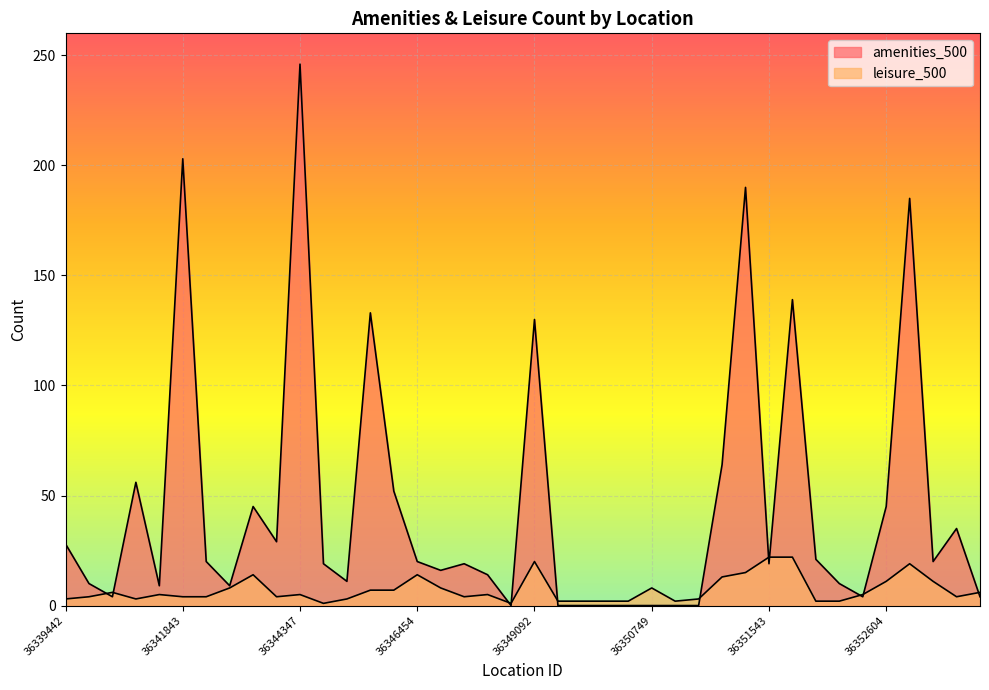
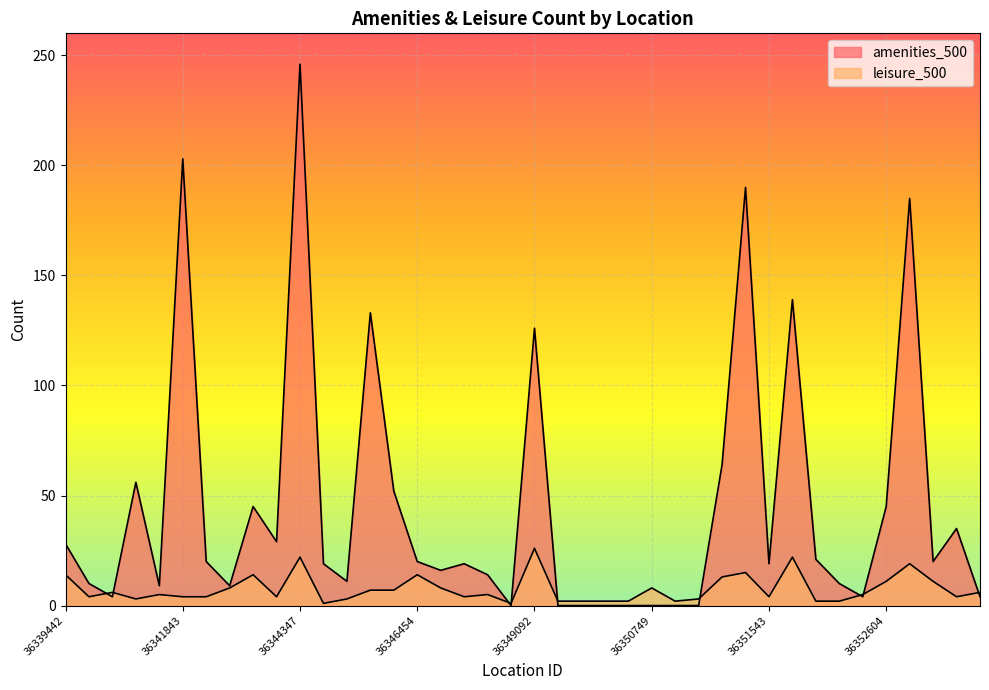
  {
    "amenities_500": {
      "36339442": 28,
      "36341843": 203,
      "36344347": 246,
      "36346454": 20,
-     "36349092": 130,
+     "36349092": 126,
      "36350749": 0,
      "36351543": 19,
      "36352604": 45
    },
    "leisure_500": {
-     "36339442": 3,
+     "36339442": 14,
      "36341843": 4,
-     "36344347": 5,
+     "36344347": 22,
      "36346454": 14,
-     "36349092": 20,
+     "36349092": 26,
      "36350749": 8,
-     "36351543": 22,
+     "36351543": 4,
      "36352604": 11
    }
  }
